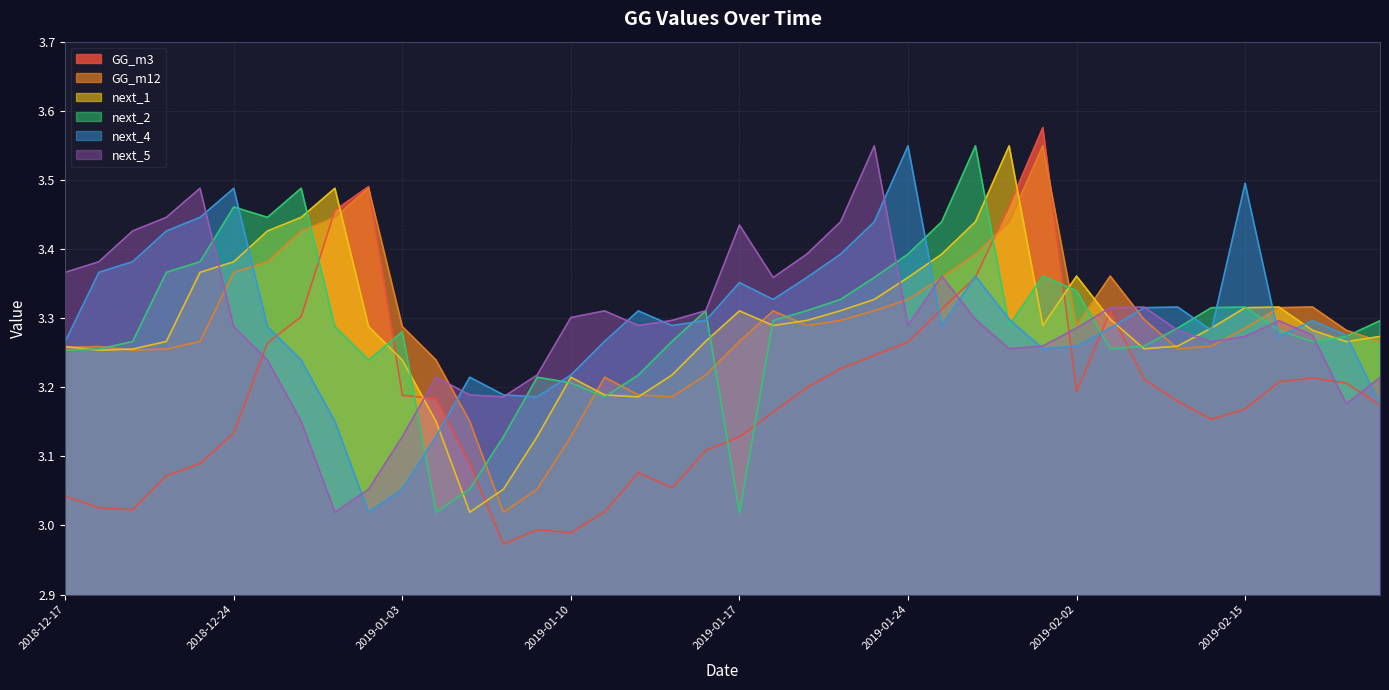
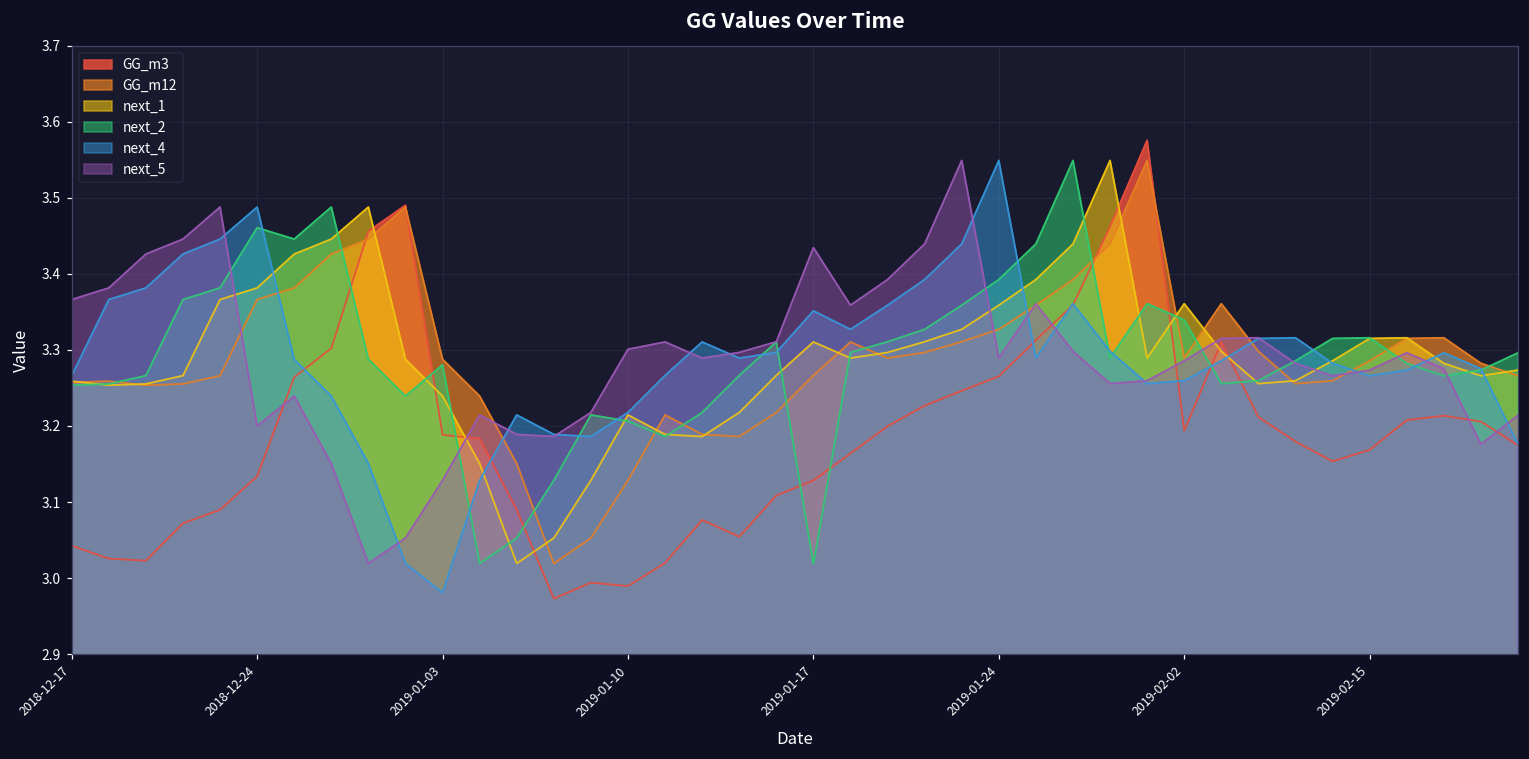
  {
    "next_2": {
      "2018-12-17": 3.25,
      "2018-12-24": 3.46,
      "2019-01-03": 3.28,
      "2019-01-10": 3.21,
      "2019-01-17": 3.02,
      "2019-01-24": 3.39,
      "2019-02-02": 3.34
    },
    "next_4": {
      "2018-12-17": 3.27,
      "2018-12-24": 3.49,
-     "2019-01-03": 3.05,
+     "2019-01-03": 2.98,
      "2019-01-17": 3.35,
      "2019-01-24": 3.55,
      "2019-02-02": 3.26,
-     "2019-02-15": 3.50
+     "2019-02-15": 3.27
    },
    "next_5": {
      "2018-12-17": 3.37,
-     "2018-12-24": 3.29,
+     "2018-12-24": 3.20,
      "2019-01-03": 3.13,
      "2019-01-10": 3.30,
      "2019-01-17": 3.43,
      "2019-01-24": 3.29,
      "2019-02-15": 3.27
    }
  }
